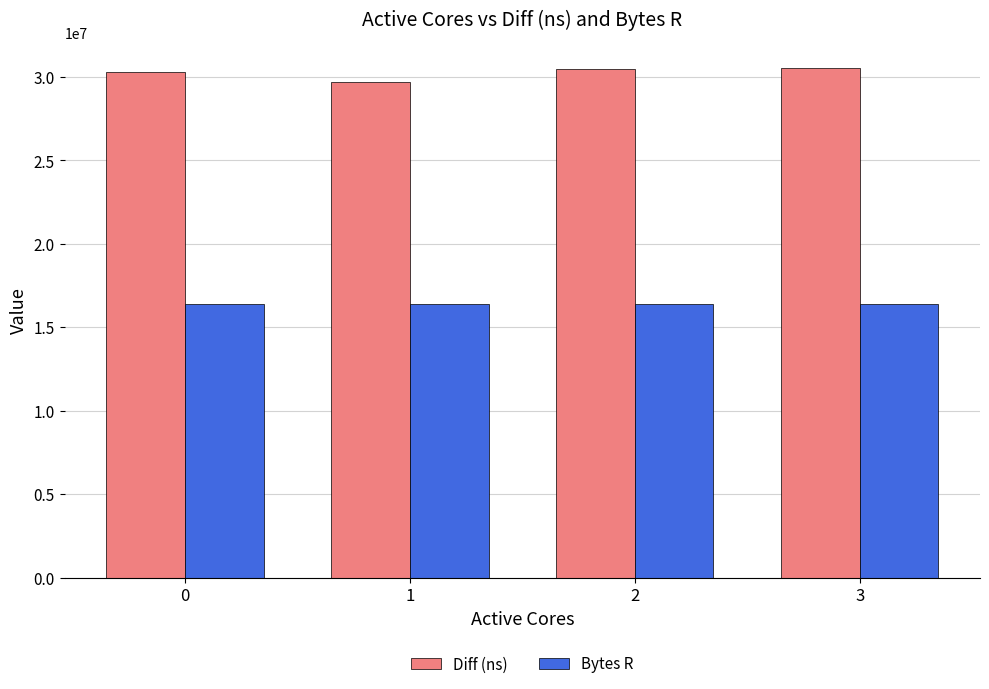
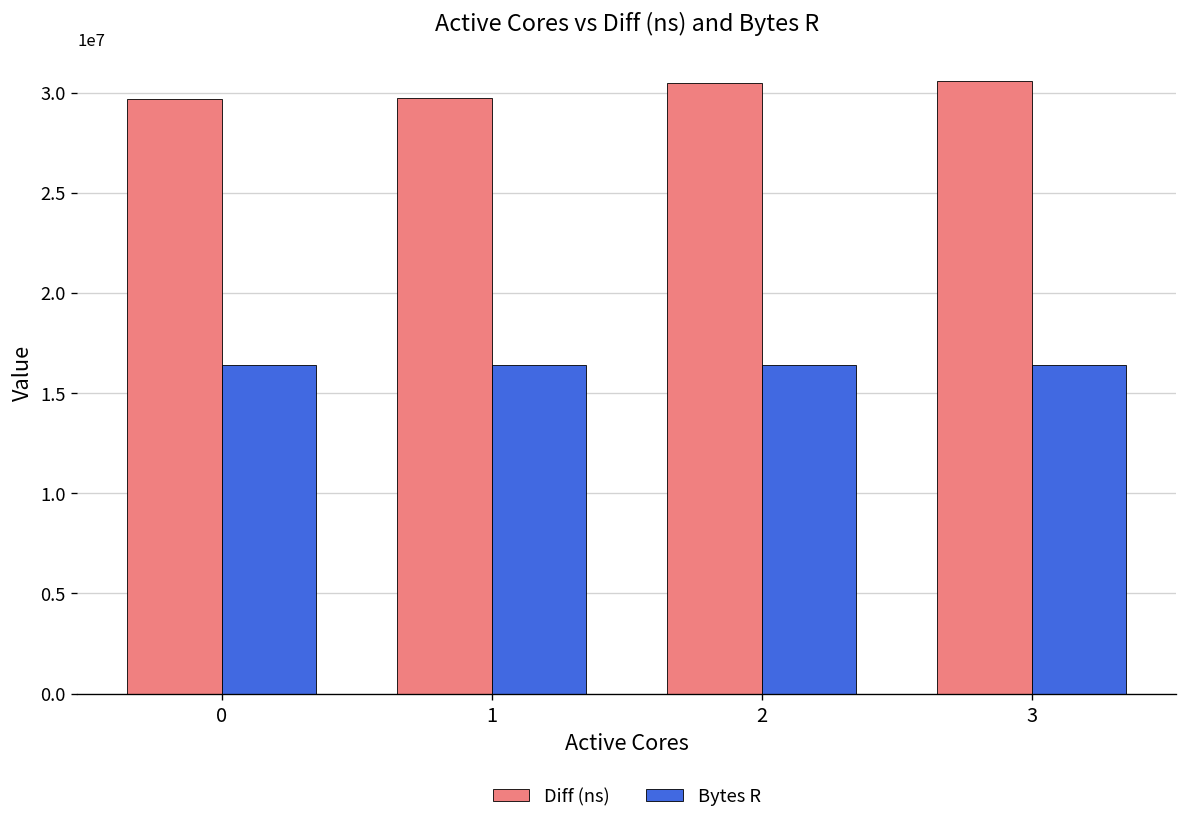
  {
    "Diff (ns)": {
-     "0": 30300000,
+     "0": 29700000,
      "1": 29700000,
      "2": 30500000,
      "3": 30600000
    },
    "Bytes R": {
      "0": 16400000,
      "1": 16400000,
      "2": 16400000,
      "3": 16400000
    }
  }
